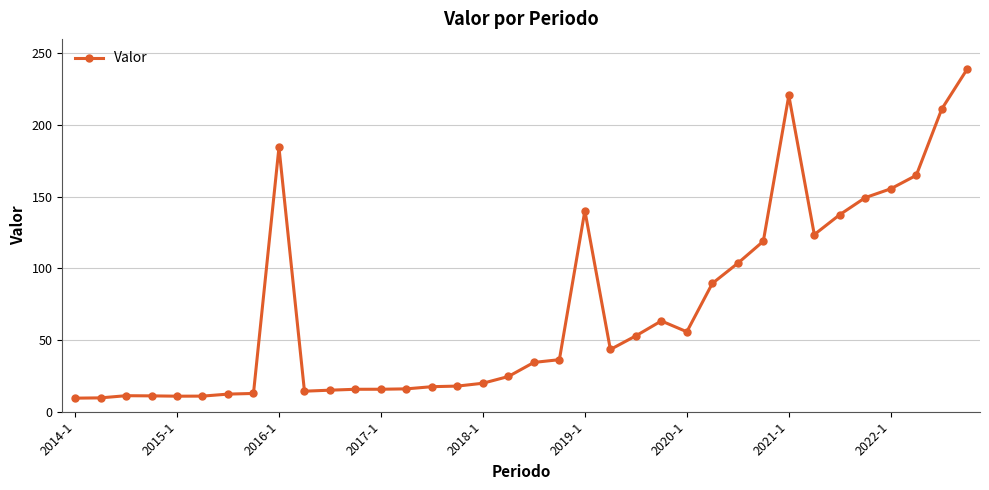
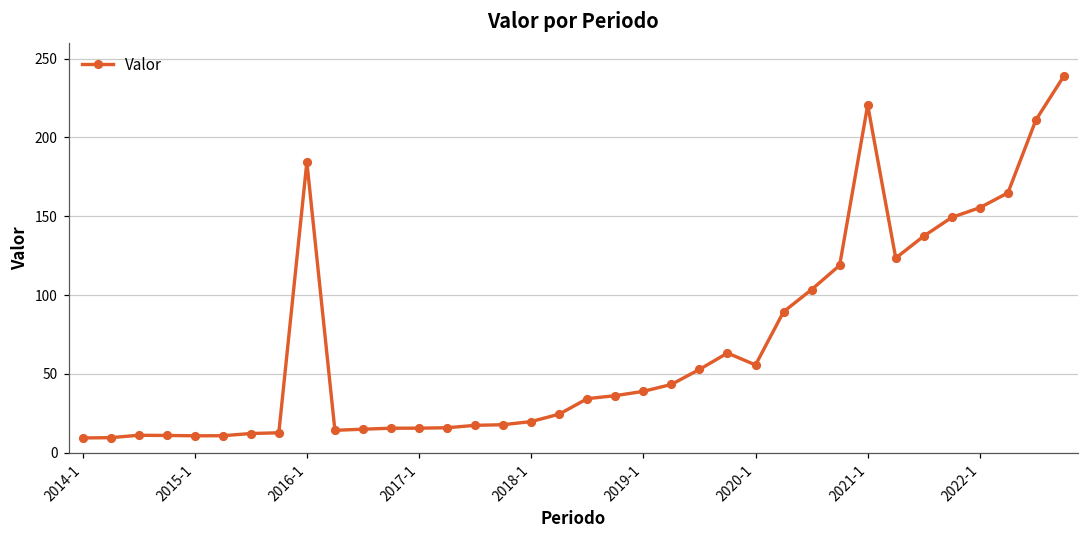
  {
    "2014-1": 9,
    "2015-1": 11,
    "2016-1": 184,
    "2017-1": 16,
    "2018-1": 20,
-   "2019-1": 140,
+   "2019-1": 39,
    "2020-1": 56,
    "2021-1": 221,
    "2022-1": 155
  }
